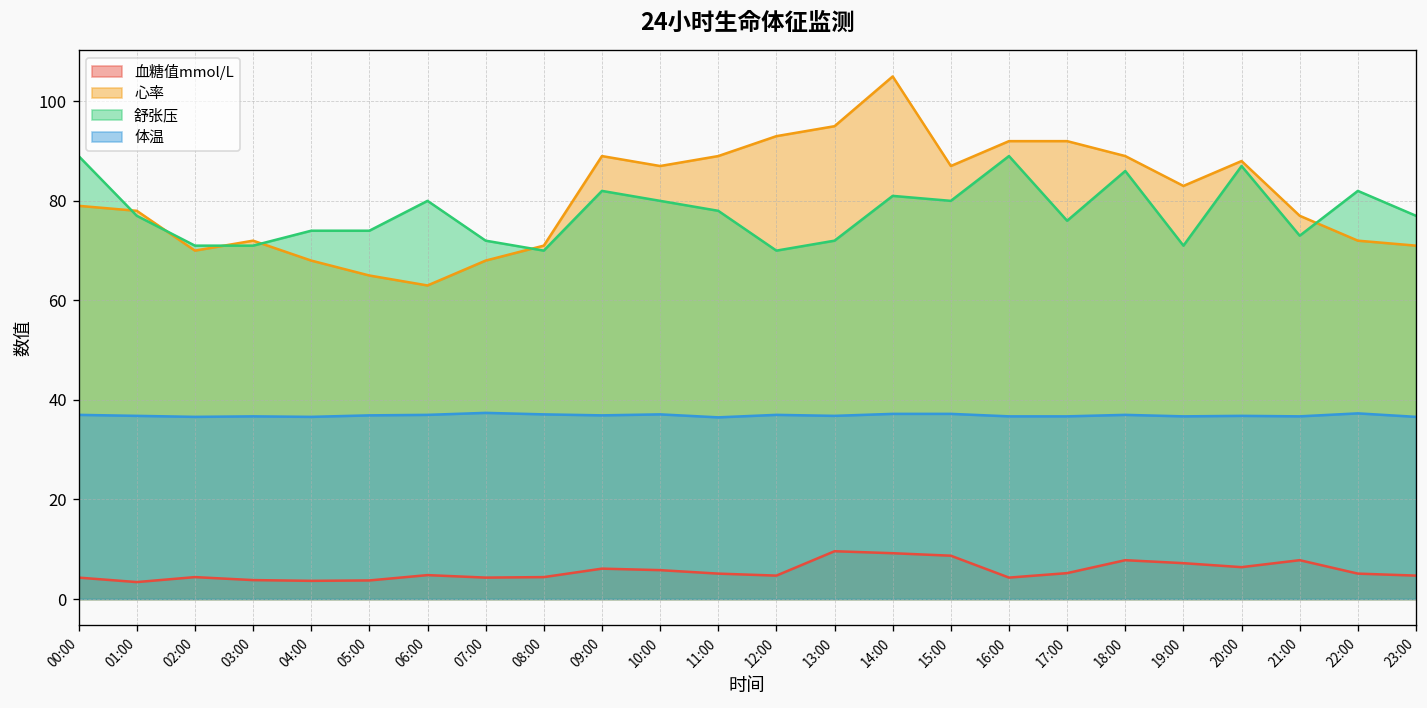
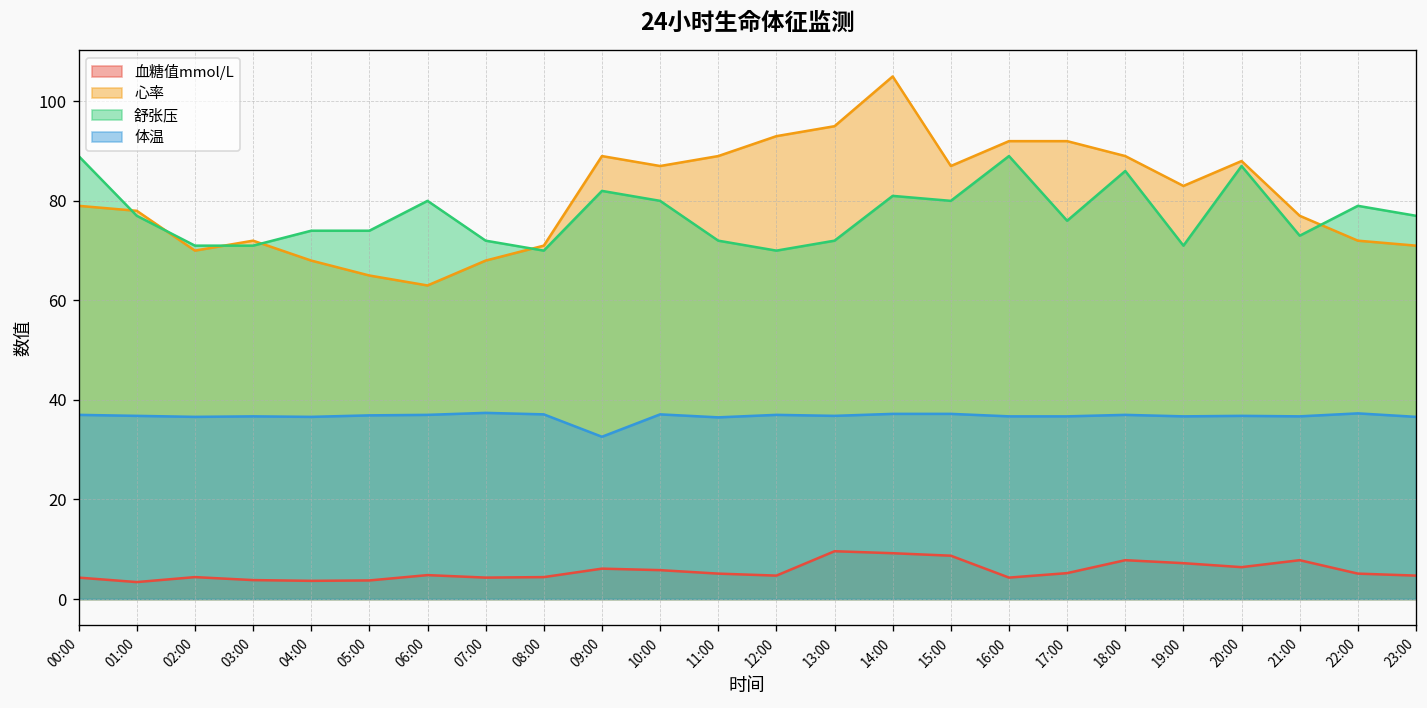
  {
    "血糖值mmol/L": {
      "00:00": 4,
      "01:00": 3,
      "02:00": 4,
      "03:00": 4,
      "04:00": 4,
      "05:00": 4,
      "06:00": 5,
      "07:00": 4,
      "08:00": 4,
      "09:00": 6,
      "10:00": 6,
      "11:00": 5,
      "12:00": 5,
      "13:00": 10,
      "14:00": 9,
      "15:00": 9,
      "16:00": 4,
      "17:00": 5,
      "18:00": 8,
      "19:00": 7,
      "20:00": 6,
      "21:00": 8,
      "22:00": 5,
      "23:00": 5
    },
    "心率": {
      "00:00": 79,
      "01:00": 78,
      "02:00": 70,
      "03:00": 72,
      "04:00": 68,
      "05:00": 65,
      "06:00": 63,
      "07:00": 68,
      "08:00": 71,
      "09:00": 89,
      "10:00": 87,
      "11:00": 89,
      "12:00": 93,
      "13:00": 95,
      "14:00": 105,
      "15:00": 87,
      "16:00": 92,
      "17:00": 92,
      "18:00": 89,
      "19:00": 83,
      "20:00": 88,
      "21:00": 77,
      "22:00": 72,
      "23:00": 71
    },
    "舒张压": {
      "00:00": 89,
      "01:00": 77,
      "02:00": 71,
      "03:00": 71,
      "04:00": 74,
      "05:00": 74,
      "06:00": 80,
      "07:00": 72,
      "08:00": 70,
      "09:00": 82,
      "10:00": 80,
-     "11:00": 78,
+     "11:00": 72,
      "12:00": 70,
      "13:00": 72,
      "14:00": 81,
      "15:00": 80,
      "16:00": 89,
      "17:00": 76,
      "18:00": 86,
      "19:00": 71,
      "20:00": 87,
      "21:00": 73,
-     "22:00": 82,
+     "22:00": 79,
      "23:00": 77
    },
    "体温": {
      "00:00": 37,
      "01:00": 37,
      "02:00": 37,
      "03:00": 37,
      "04:00": 37,
      "05:00": 37,
      "06:00": 37,
      "07:00": 37,
      "08:00": 37,
-     "09:00": 37,
+     "09:00": 33,
      "10:00": 37,
      "11:00": 37,
      "12:00": 37,
      "13:00": 37,
      "14:00": 37,
      "15:00": 37,
      "16:00": 37,
      "17:00": 37,
      "18:00": 37,
      "19:00": 37,
      "20:00": 37,
      "21:00": 37,
      "22:00": 37,
      "23:00": 37
    }
  }
